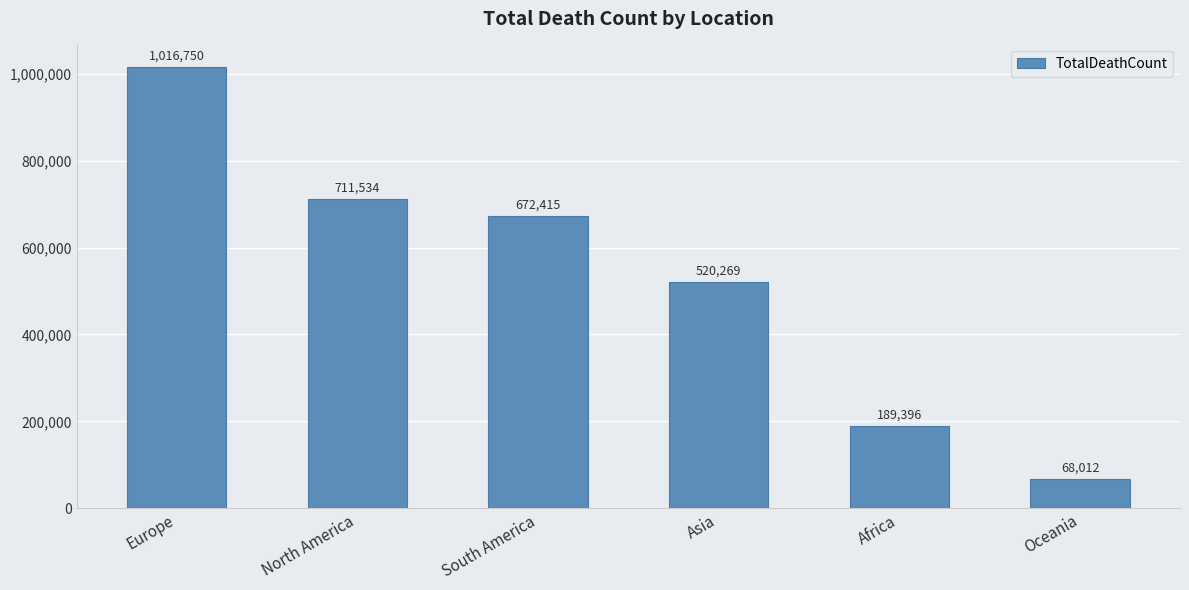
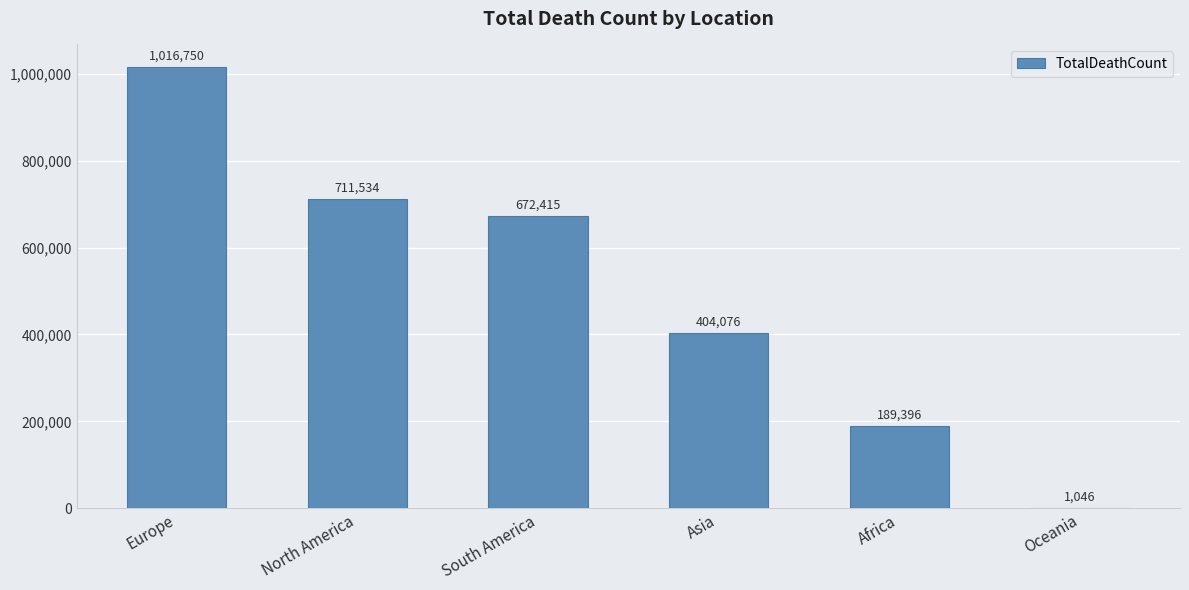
  {
    "Europe": "1,016,750",
    "North America": "711,534",
    "South America": "672,415",
-   "Asia": "520,269",
+   "Asia": "404,076",
    "Africa": "189,396",
-   "Oceania": "68,012"
+   "Oceania": "1,046"
  }
